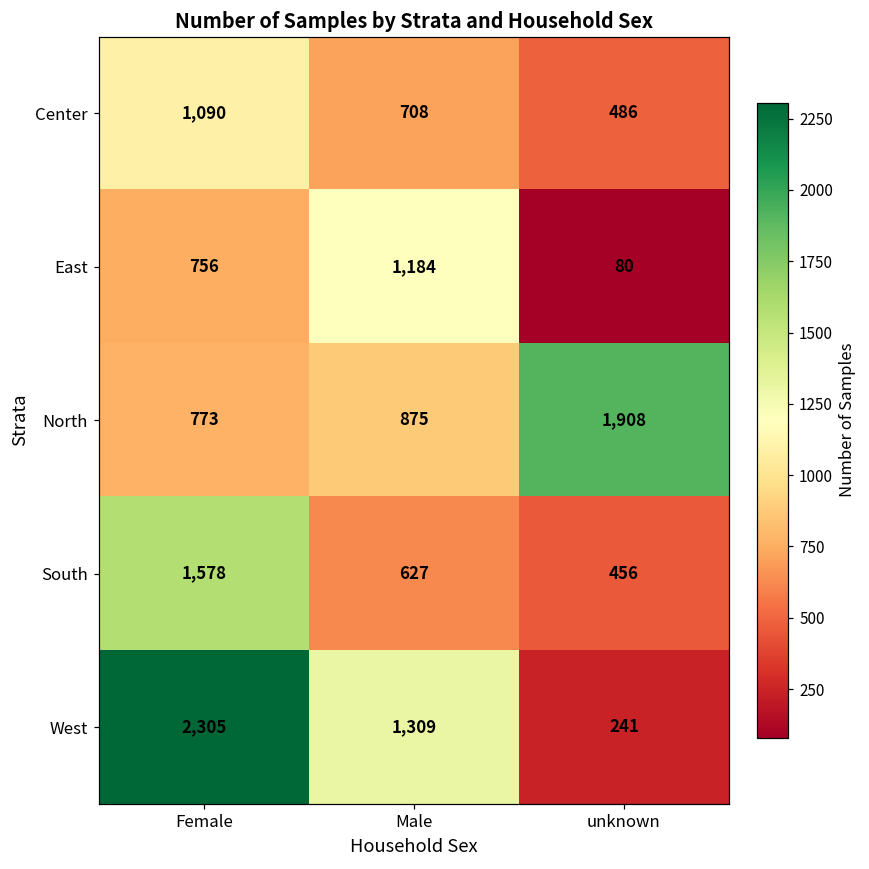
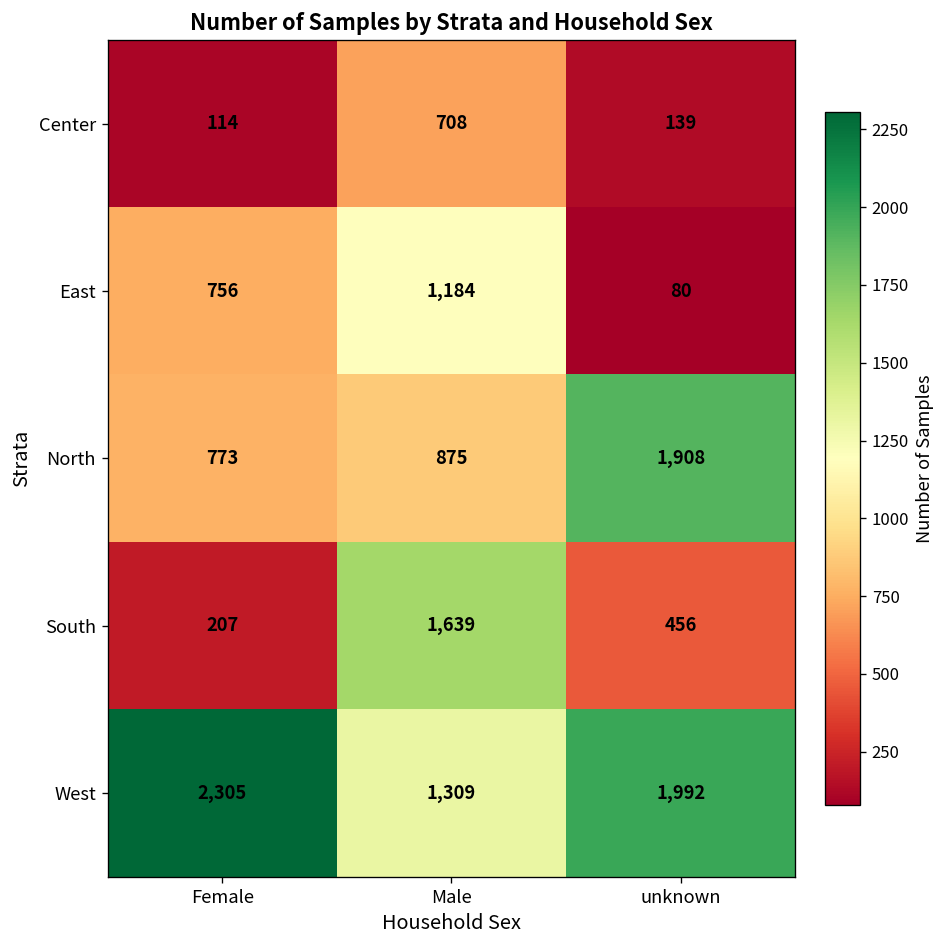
  {
    "Center": {
-     "Female": "1,090",
+     "Female": "114",
      "Male": "708",
-     "unknown": "486"
+     "unknown": "139"
    },
    "East": {
      "Female": "756",
      "Male": "1,184",
      "unknown": "80"
    },
    "North": {
      "Female": "773",
      "Male": "875",
      "unknown": "1,908"
    },
    "South": {
-     "Female": "1,578",
-     "Male": "627",
+     "Female": "207",
+     "Male": "1,639",
      "unknown": "456"
    },
    "West": {
      "Female": "2,305",
      "Male": "1,309",
-     "unknown": "241"
+     "unknown": "1,992"
    }
  }
